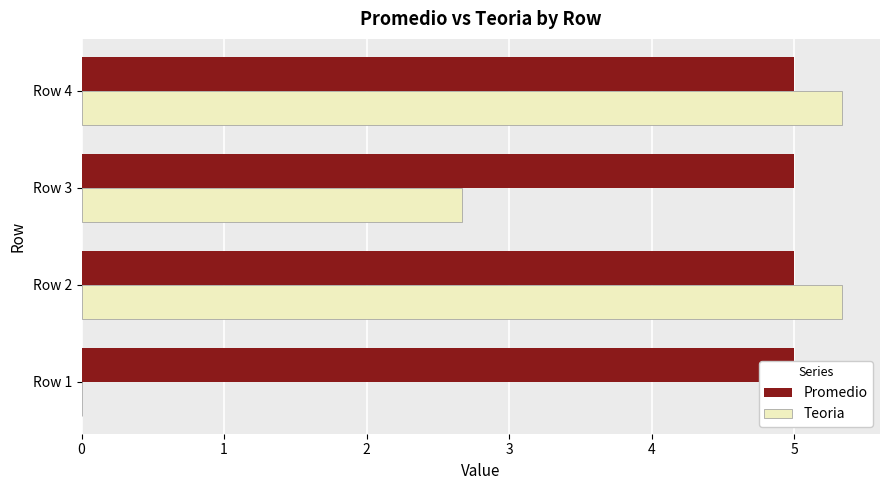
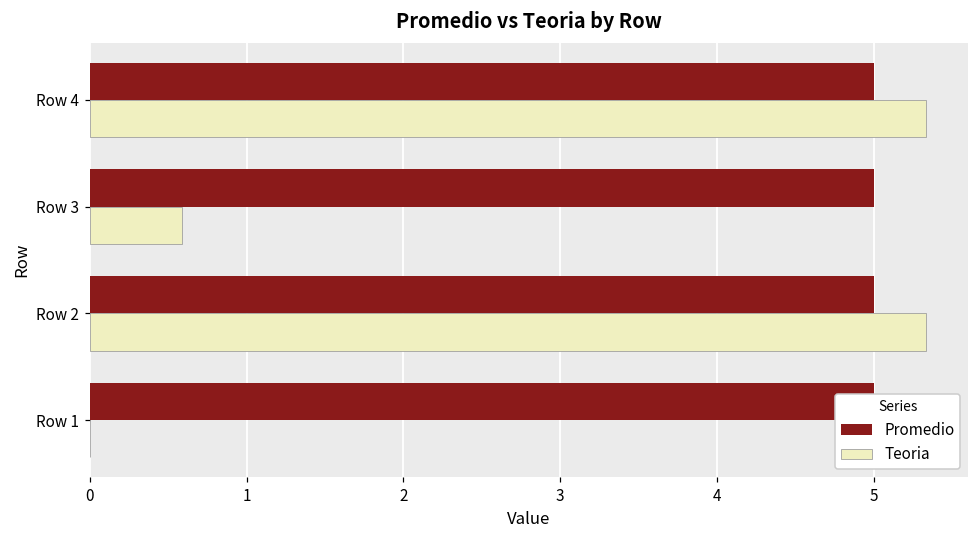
  {
    "Promedio": {
      "Row 4": 5.00,
      "Row 3": 5.00,
      "Row 2": 5.00
    },
    "Teoria": {
      "Row 4": 5.33,
-     "Row 3": 2.67,
+     "Row 3": 0.59,
      "Row 2": 5.33,
      "Row 1": 0.00
    }
  }
